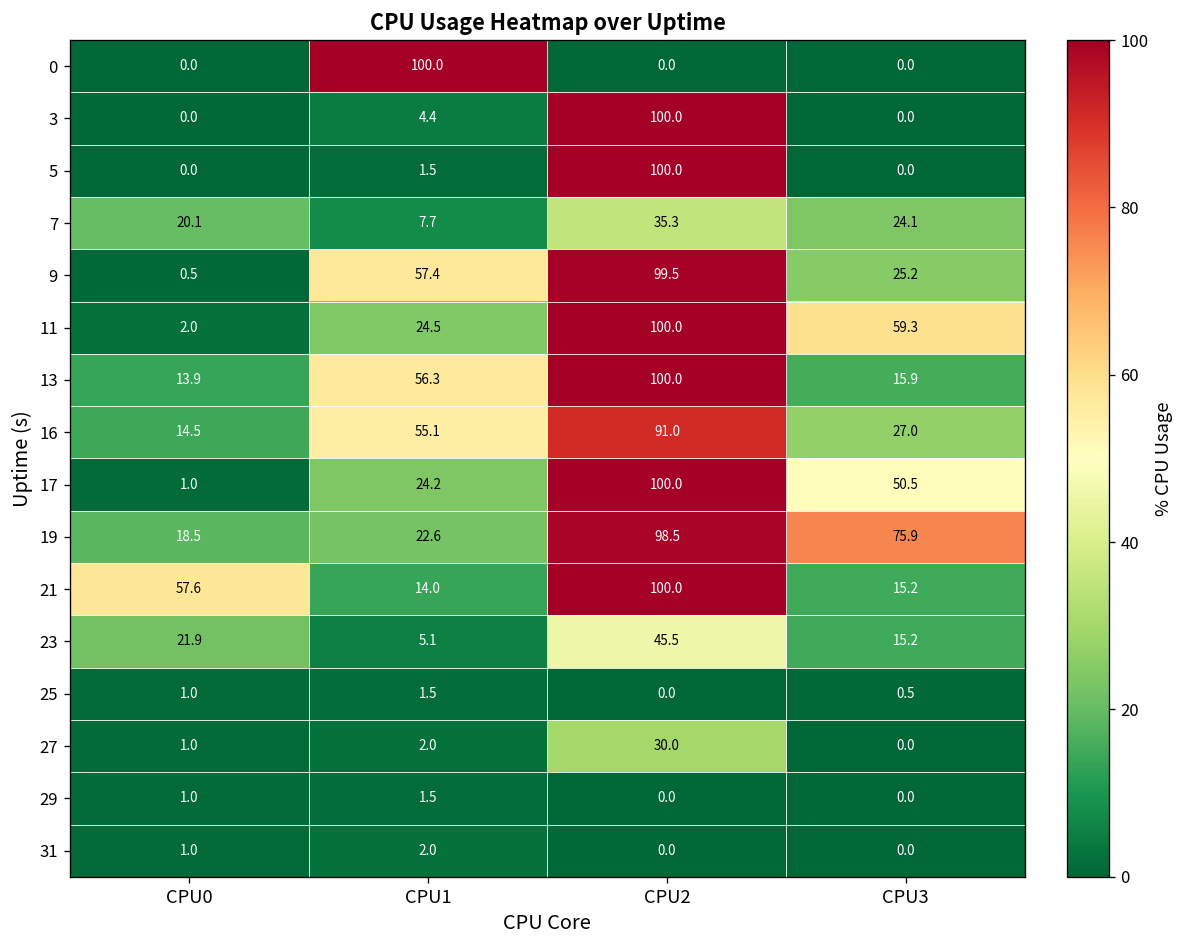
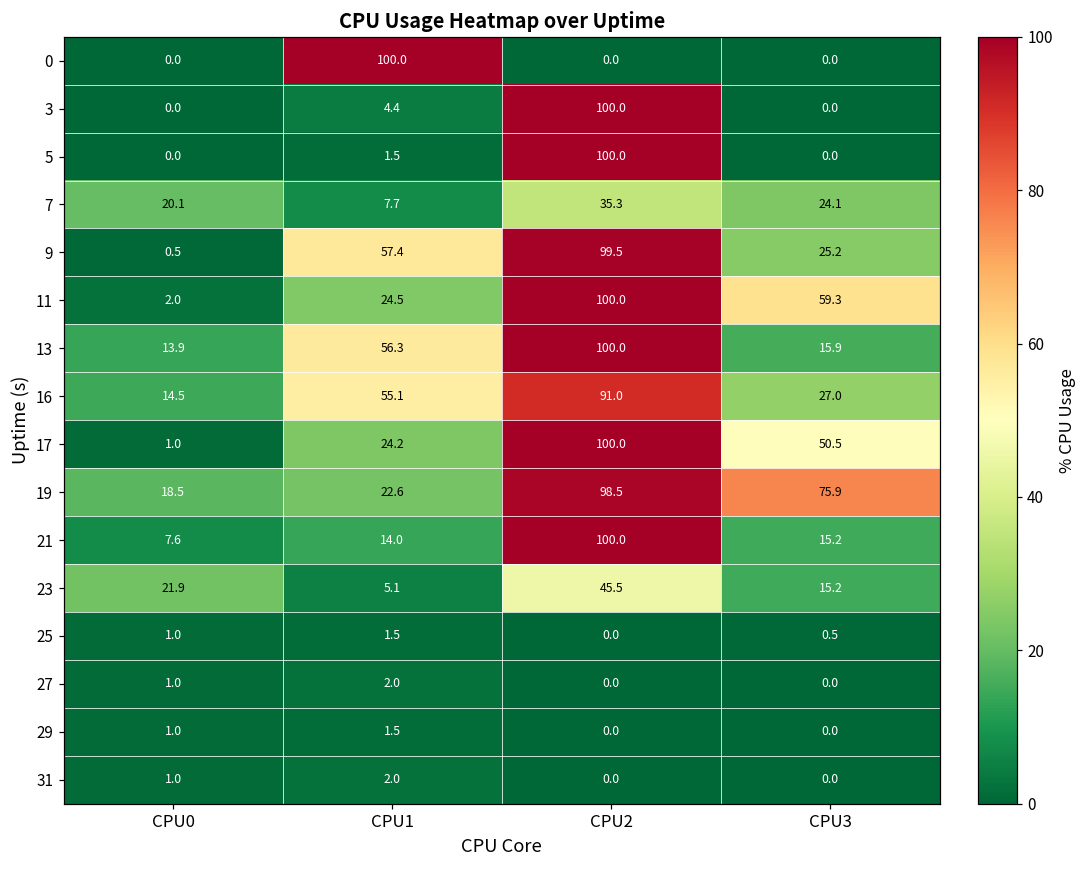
  {
    "0": {
      "CPU0": 0.0,
      "CPU1": 100.0,
      "CPU2": 0.0,
      "CPU3": 0.0
    },
    "3": {
      "CPU0": 0.0,
      "CPU1": 4.4,
      "CPU2": 100.0,
      "CPU3": 0.0
    },
    "5": {
      "CPU0": 0.0,
      "CPU1": 1.5,
      "CPU2": 100.0,
      "CPU3": 0.0
    },
    "7": {
      "CPU0": 20.1,
      "CPU1": 7.7,
      "CPU2": 35.3,
      "CPU3": 24.1
    },
    "9": {
      "CPU0": 0.5,
      "CPU1": 57.4,
      "CPU2": 99.5,
      "CPU3": 25.2
    },
    "11": {
      "CPU0": 2.0,
      "CPU1": 24.5,
      "CPU2": 100.0,
      "CPU3": 59.3
    },
    "13": {
      "CPU0": 13.9,
      "CPU1": 56.3,
      "CPU2": 100.0,
      "CPU3": 15.9
    },
    "16": {
      "CPU0": 14.5,
      "CPU1": 55.1,
      "CPU2": 91.0,
      "CPU3": 27.0
    },
    "17": {
      "CPU0": 1.0,
      "CPU1": 24.2,
      "CPU2": 100.0,
      "CPU3": 50.5
    },
    "19": {
      "CPU0": 18.5,
      "CPU1": 22.6,
      "CPU2": 98.5,
      "CPU3": 75.9
    },
    "21": {
-     "CPU0": 57.6,
+     "CPU0": 7.6,
      "CPU1": 14.0,
      "CPU2": 100.0,
      "CPU3": 15.2
    },
    "23": {
      "CPU0": 21.9,
      "CPU1": 5.1,
      "CPU2": 45.5,
      "CPU3": 15.2
    },
    "25": {
      "CPU0": 1.0,
      "CPU1": 1.5,
      "CPU2": 0.0,
      "CPU3": 0.5
    },
    "27": {
      "CPU0": 1.0,
      "CPU1": 2.0,
-     "CPU2": 30.0,
+     "CPU2": 0.0,
      "CPU3": 0.0
    },
    "29": {
      "CPU0": 1.0,
      "CPU1": 1.5,
      "CPU2": 0.0,
      "CPU3": 0.0
    },
    "31": {
      "CPU0": 1.0,
      "CPU1": 2.0,
      "CPU2": 0.0,
      "CPU3": 0.0
    }
  }
